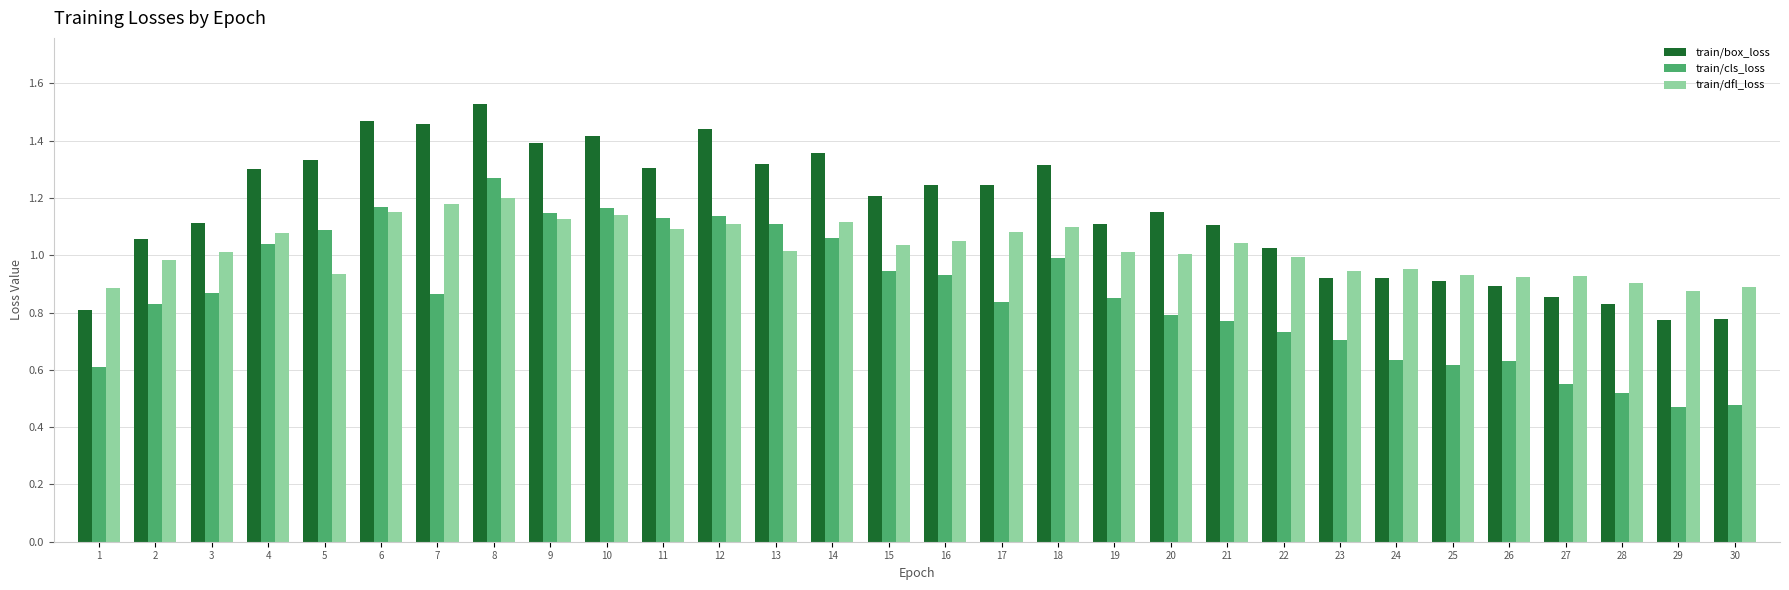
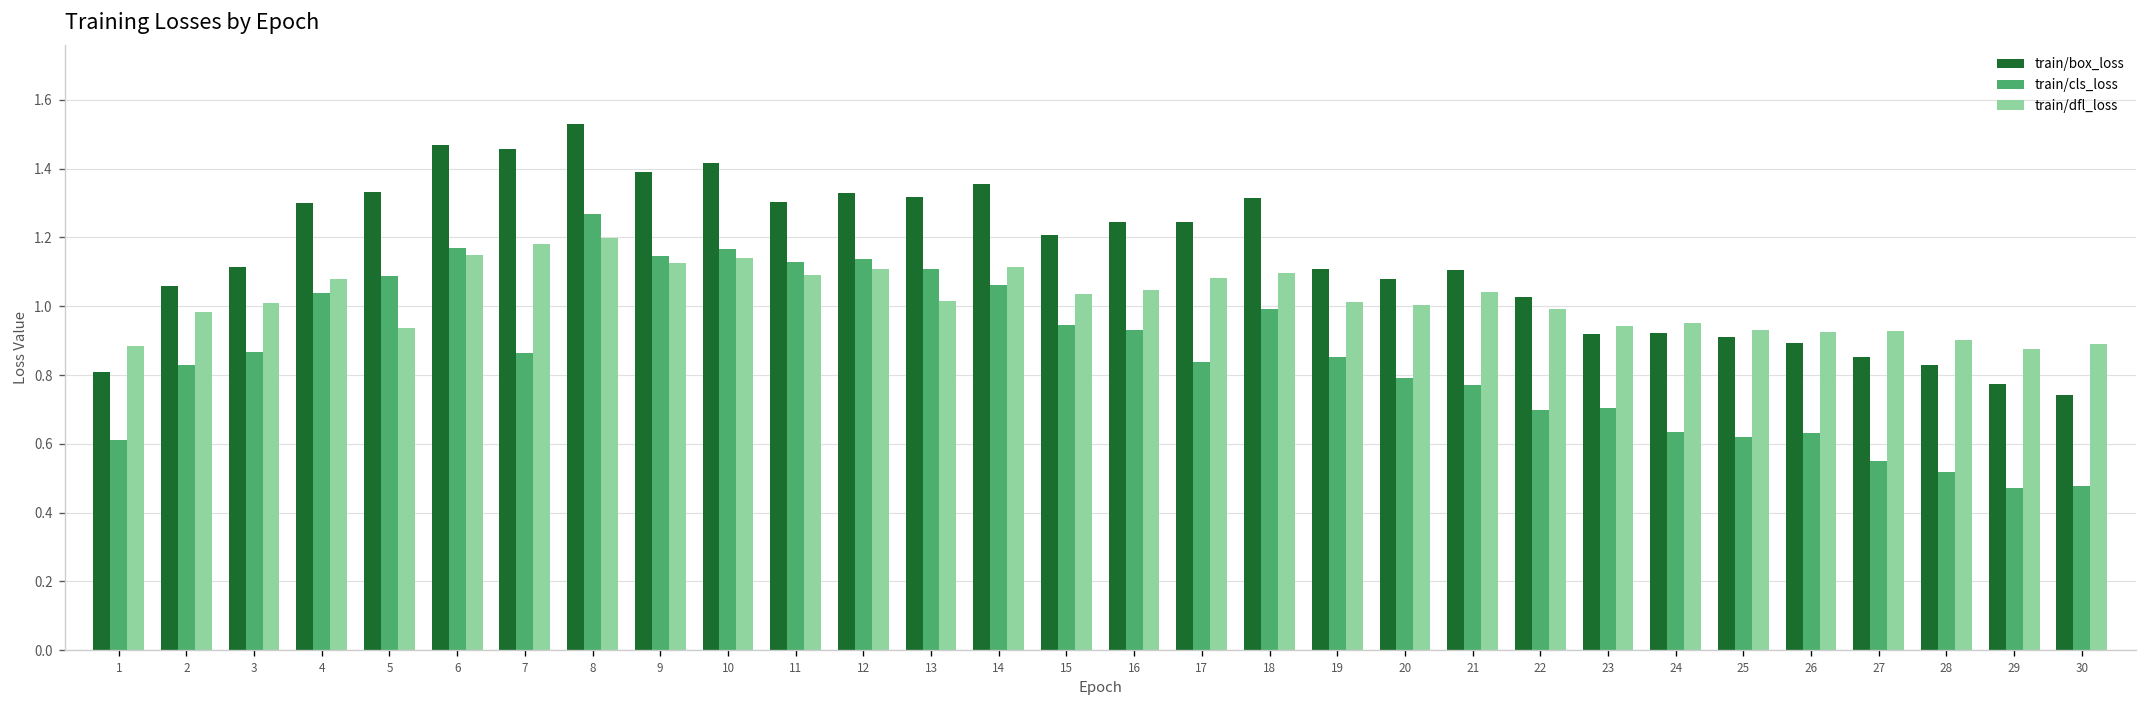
  {
    "train/box_loss": {
      "1": 0.81,
      "2": 1.06,
      "3": 1.11,
      "4": 1.30,
      "5": 1.33,
      "6": 1.47,
      "7": 1.46,
      "8": 1.53,
      "9": 1.39,
      "10": 1.42,
      "11": 1.30,
-     "12": 1.44,
+     "12": 1.33,
      "13": 1.32,
      "14": 1.36,
      "15": 1.21,
      "16": 1.24,
      "17": 1.24,
      "18": 1.31,
      "19": 1.11,
-     "20": 1.15,
+     "20": 1.08,
      "21": 1.11,
      "22": 1.03,
      "23": 0.92,
      "24": 0.92,
      "25": 0.91,
      "26": 0.89,
      "27": 0.85,
      "28": 0.83,
      "29": 0.77,
-     "30": 0.78
+     "30": 0.74
    },
    "train/cls_loss": {
      "1": 0.61,
      "2": 0.83,
      "3": 0.87,
      "4": 1.04,
      "5": 1.09,
      "6": 1.17,
      "7": 0.86,
      "8": 1.27,
      "9": 1.15,
      "10": 1.17,
      "11": 1.13,
      "12": 1.14,
      "13": 1.11,
      "14": 1.06,
      "15": 0.95,
      "16": 0.93,
      "17": 0.84,
      "18": 0.99,
      "19": 0.85,
      "20": 0.79,
      "21": 0.77,
-     "22": 0.73,
+     "22": 0.70,
      "23": 0.70,
      "24": 0.63,
      "25": 0.62,
      "26": 0.63,
      "27": 0.55,
      "28": 0.52,
      "29": 0.47,
      "30": 0.48
    },
    "train/dfl_loss": {
      "1": 0.89,
      "2": 0.98,
      "3": 1.01,
      "4": 1.08,
      "5": 0.94,
      "6": 1.15,
      "7": 1.18,
      "8": 1.20,
      "9": 1.13,
      "10": 1.14,
      "11": 1.09,
      "12": 1.11,
      "13": 1.02,
      "14": 1.11,
      "15": 1.04,
      "16": 1.05,
      "17": 1.08,
      "18": 1.10,
      "19": 1.01,
      "20": 1.00,
      "21": 1.04,
      "22": 0.99,
      "23": 0.94,
      "24": 0.95,
      "25": 0.93,
      "26": 0.92,
      "27": 0.93,
      "28": 0.90,
      "29": 0.88,
      "30": 0.89
    }
  }
